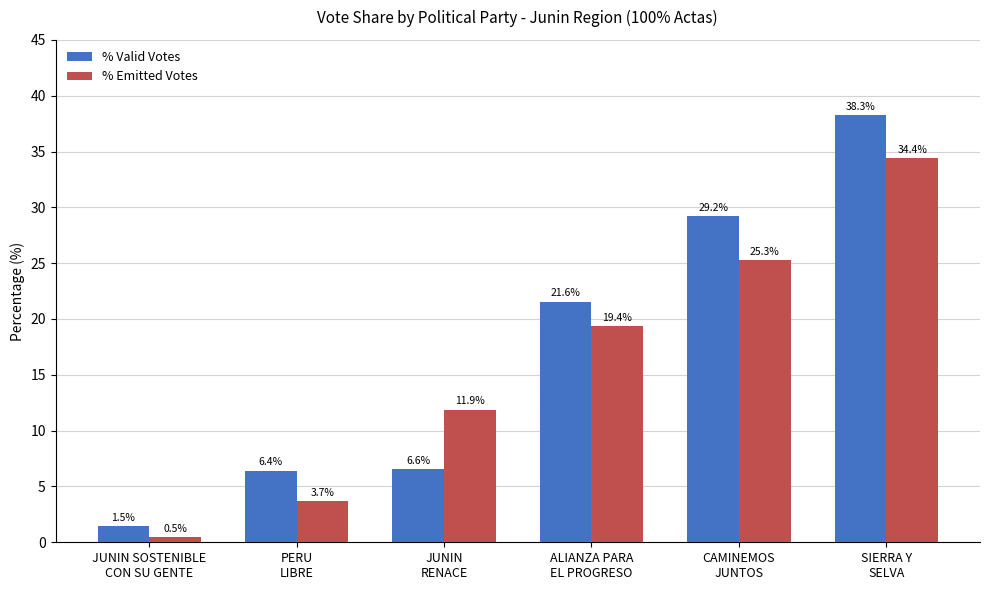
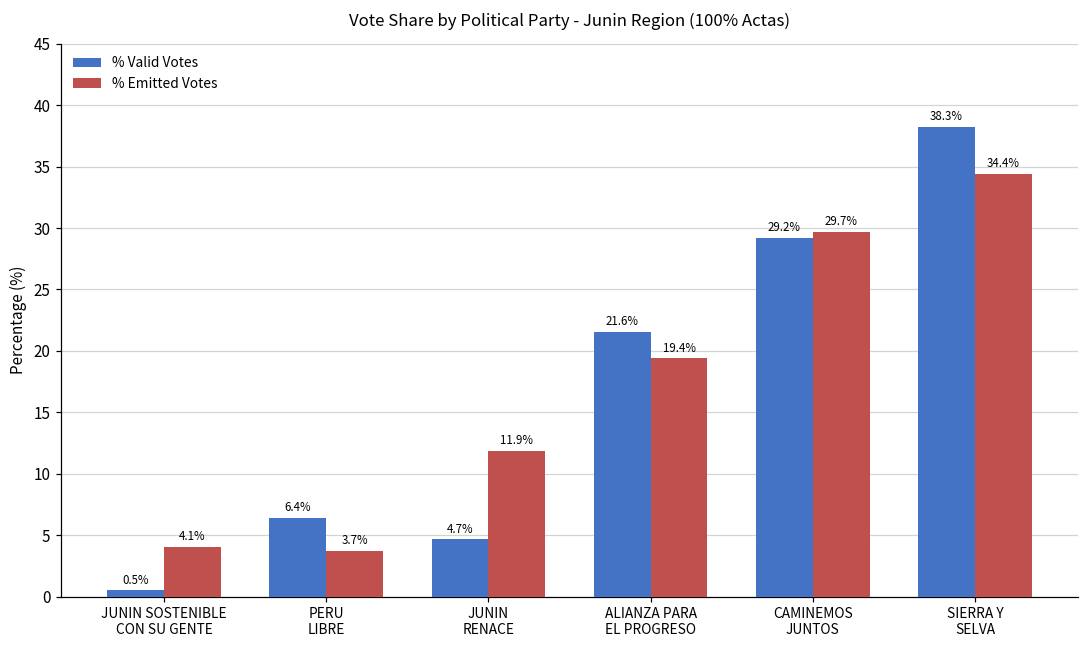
  {
    "% Valid Votes": {
-     "JUNIN SOSTENIBLE CON SU GENTE": "1.5%",
+     "JUNIN SOSTENIBLE CON SU GENTE": "0.5%",
      "PERU LIBRE": "6.4%",
-     "JUNIN RENACE": "6.6%",
+     "JUNIN RENACE": "4.7%",
      "ALIANZA PARA EL PROGRESO": "21.6%",
      "CAMINEMOS JUNTOS": "29.2%",
      "SIERRA Y SELVA": "38.3%"
    },
    "% Emitted Votes": {
-     "JUNIN SOSTENIBLE CON SU GENTE": "0.5%",
+     "JUNIN SOSTENIBLE CON SU GENTE": "4.1%",
      "PERU LIBRE": "3.7%",
      "JUNIN RENACE": "11.9%",
      "ALIANZA PARA EL PROGRESO": "19.4%",
-     "CAMINEMOS JUNTOS": "25.3%",
+     "CAMINEMOS JUNTOS": "29.7%",
      "SIERRA Y SELVA": "34.4%"
    }
  }
